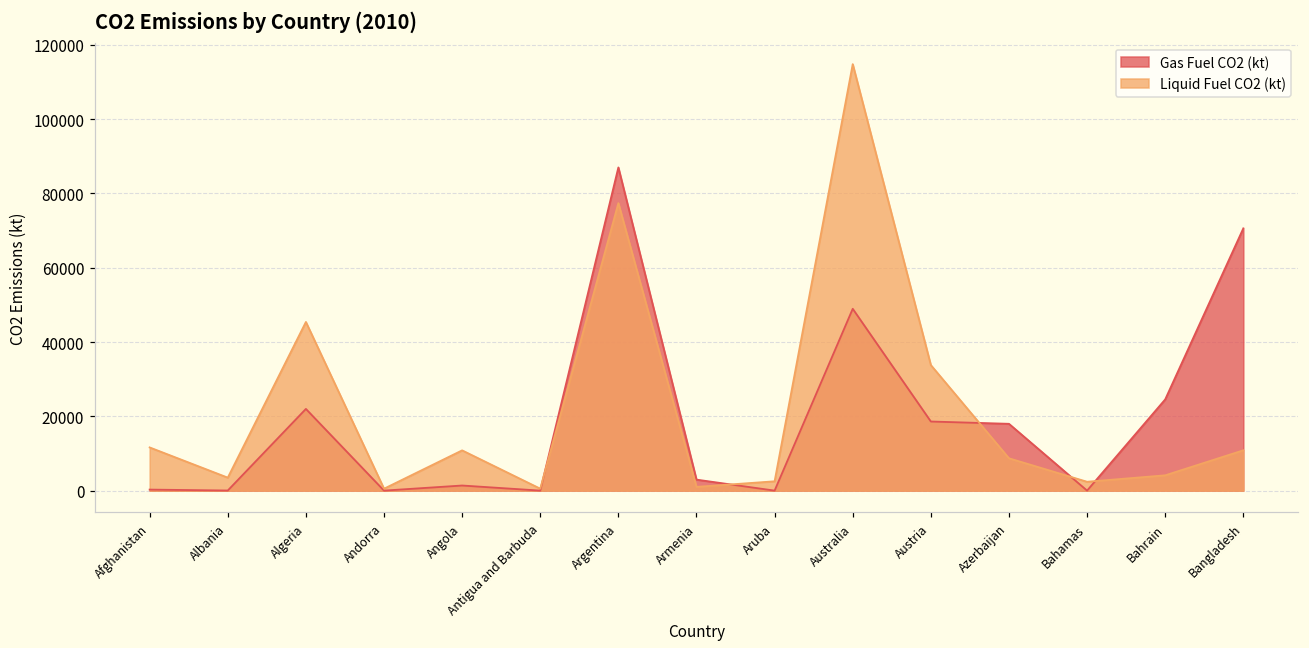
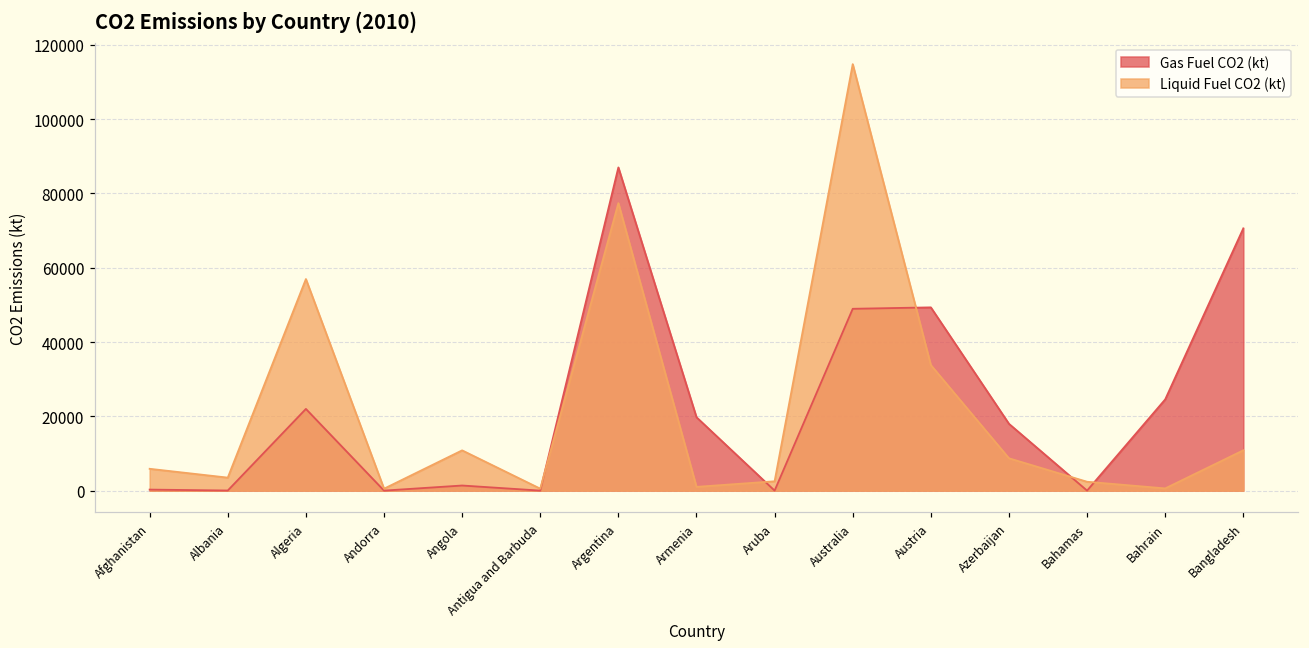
  {
    "Gas Fuel CO2 (kt)": {
      "Afghanistan": 0,
      "Albania": 0,
      "Algeria": 22000,
      "Angola": 1000,
      "Argentina": 87000,
-     "Armenia": 3000,
+     "Armenia": 20000,
      "Aruba": 0,
      "Australia": 49000,
-     "Austria": 19000,
+     "Austria": 49000,
      "Azerbaijan": 18000,
      "Bahamas": 0,
      "Bahrain": 25000,
      "Bangladesh": 71000
    },
    "Liquid Fuel CO2 (kt)": {
-     "Afghanistan": 12000,
+     "Afghanistan": 6000,
      "Albania": 3000,
-     "Algeria": 45000,
+     "Algeria": 57000,
      "Angola": 11000,
      "Argentina": 77000,
      "Armenia": 1000,
      "Aruba": 3000,
      "Australia": 115000,
      "Austria": 34000,
      "Azerbaijan": 9000,
      "Bahamas": 2000,
-     "Bahrain": 4000,
+     "Bahrain": 1000,
      "Bangladesh": 11000
    }
  }
